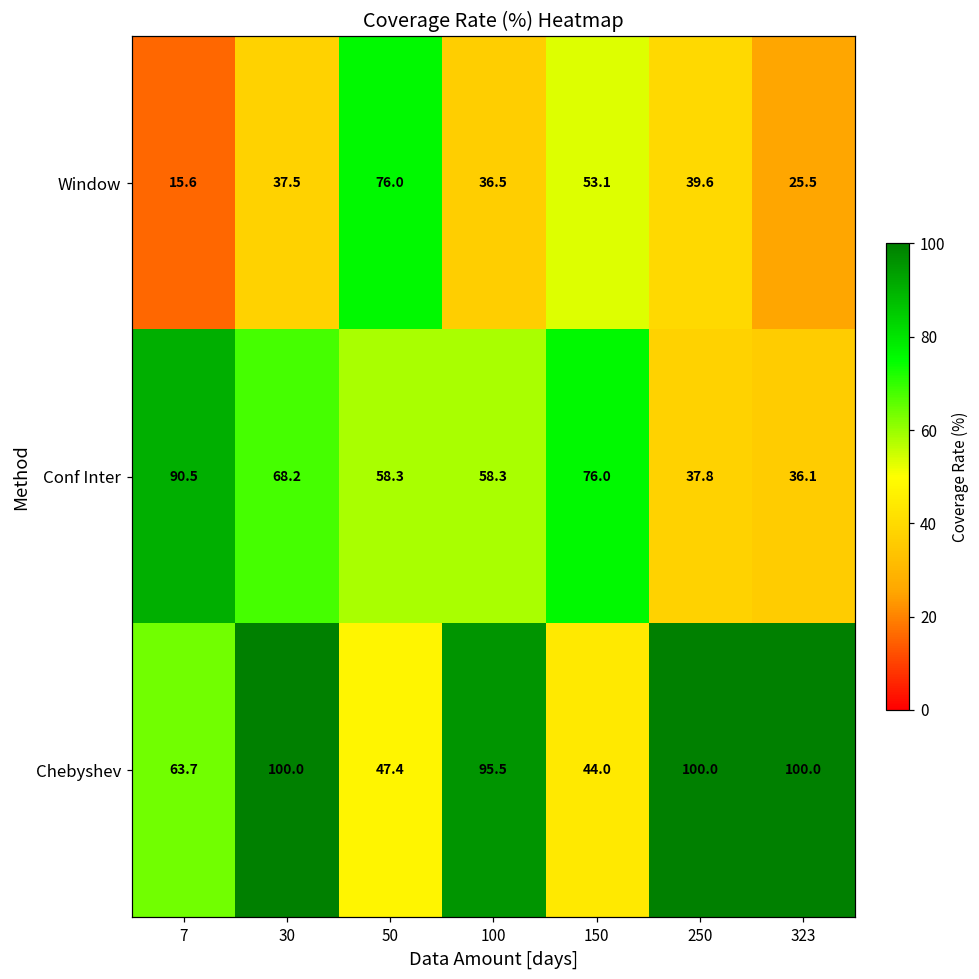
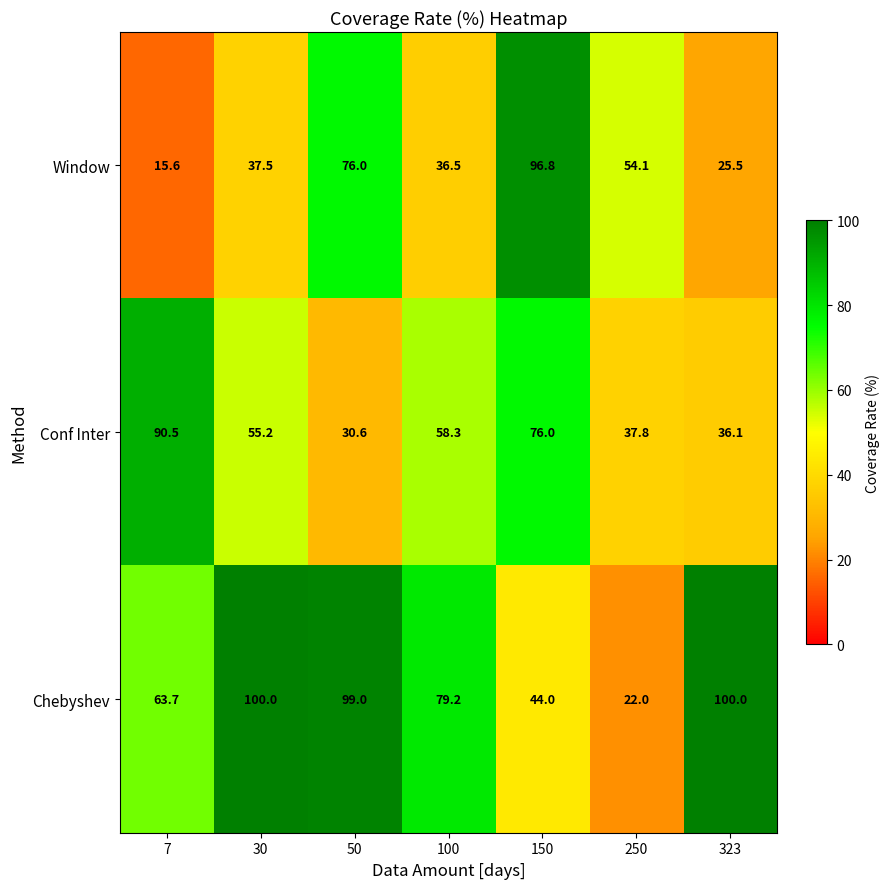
  {
    "Window": {
      "7": 15.6,
      "30": 37.5,
      "50": 76.0,
      "100": 36.5,
-     "150": 53.1,
-     "250": 39.6,
+     "150": 96.8,
+     "250": 54.1,
      "323": 25.5
    },
    "Conf Inter": {
      "7": 90.5,
-     "30": 68.2,
-     "50": 58.3,
+     "30": 55.2,
+     "50": 30.6,
      "100": 58.3,
      "150": 76.0,
      "250": 37.8,
      "323": 36.1
    },
    "Chebyshev": {
      "7": 63.7,
      "30": 100.0,
-     "50": 47.4,
-     "100": 95.5,
+     "50": 99.0,
+     "100": 79.2,
      "150": 44.0,
-     "250": 100.0,
+     "250": 22.0,
      "323": 100.0
    }
  }
